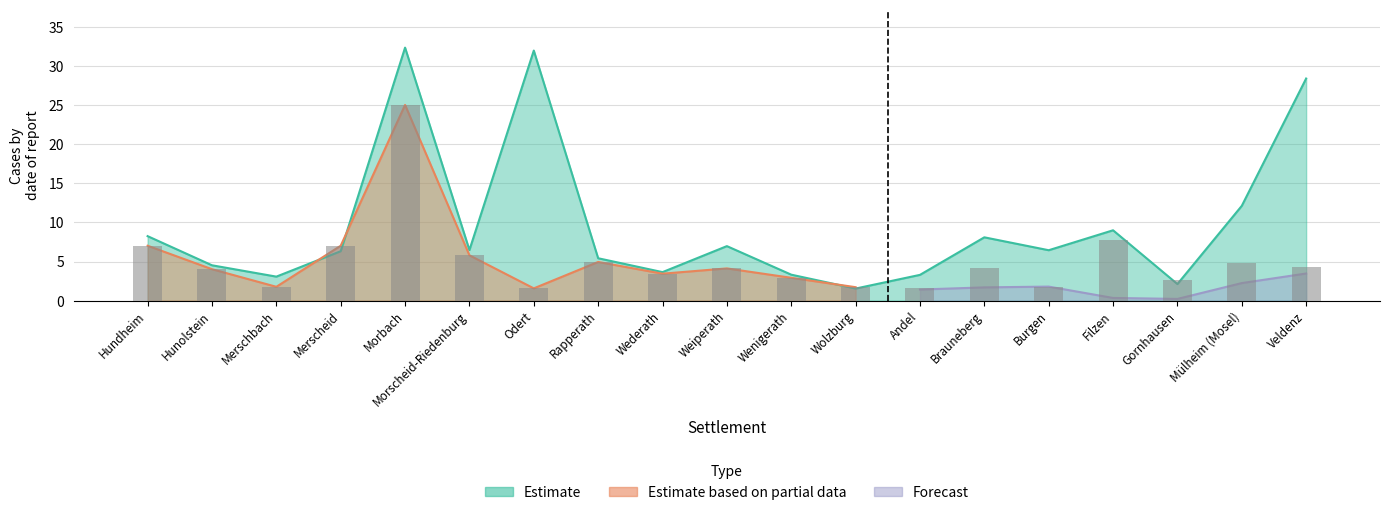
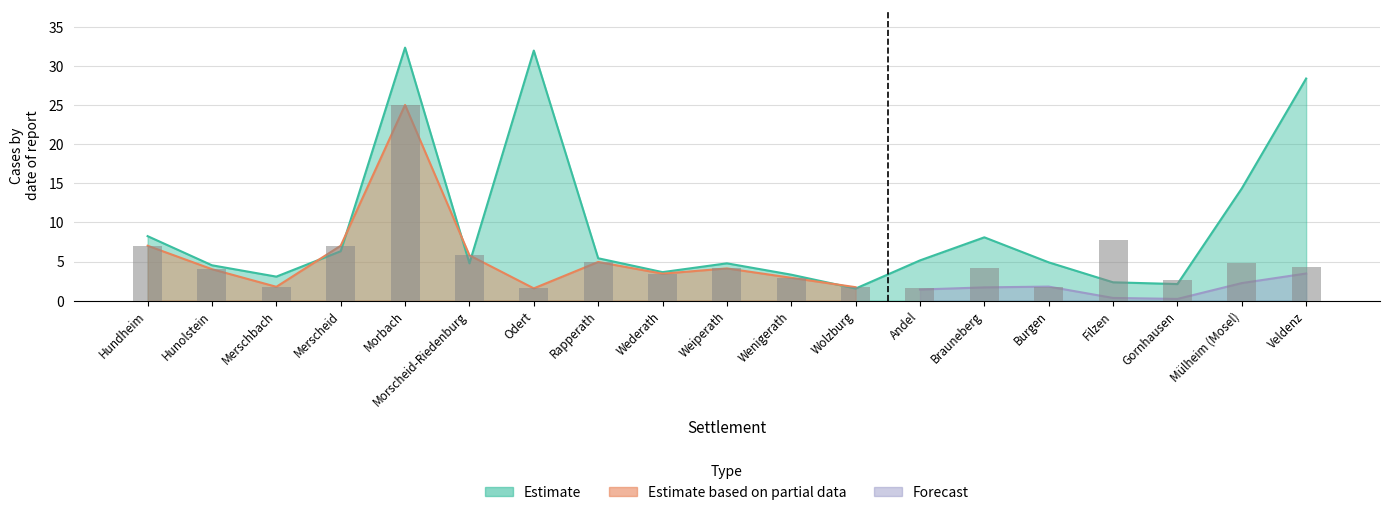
  {
    "Estimate": {
      "Hundheim": 8,
      "Hunolstein": 5,
      "Merschbach": 3,
      "Merscheid": 6,
      "Morbach": 32,
-     "Morscheid-Riedenburg": 6,
+     "Morscheid-Riedenburg": 5,
      "Odert": 32,
      "Rapperath": 5,
-     "Weiperath": 7,
+     "Weiperath": 5,
      "Wenigerath": 3,
-     "Andel": 3,
+     "Andel": 5,
      "Brauneberg": 8,
-     "Burgen": 6,
-     "Filzen": 9,
+     "Burgen": 5,
+     "Filzen": 2,
      "Gornhausen": 2,
-     "Mülheim (Mosel)": 12,
+     "Mülheim (Mosel)": 14,
      "Veldenz": 28
    },
    "Estimate based on partial data": {
      "Hundheim": 7,
      "Hunolstein": 4,
      "Merschbach": 2,
      "Merscheid": 7,
      "Morbach": 25,
      "Morscheid-Riedenburg": 6,
      "Odert": 2,
      "Rapperath": 5,
      "Weiperath": 4,
      "Wenigerath": 3
    },
    "Forecast": {
      "Andel": 1,
      "Brauneberg": 2,
      "Burgen": 2,
      "Filzen": 0,
      "Gornhausen": 0,
      "Mülheim (Mosel)": 2,
      "Veldenz": 3
    }
  }
